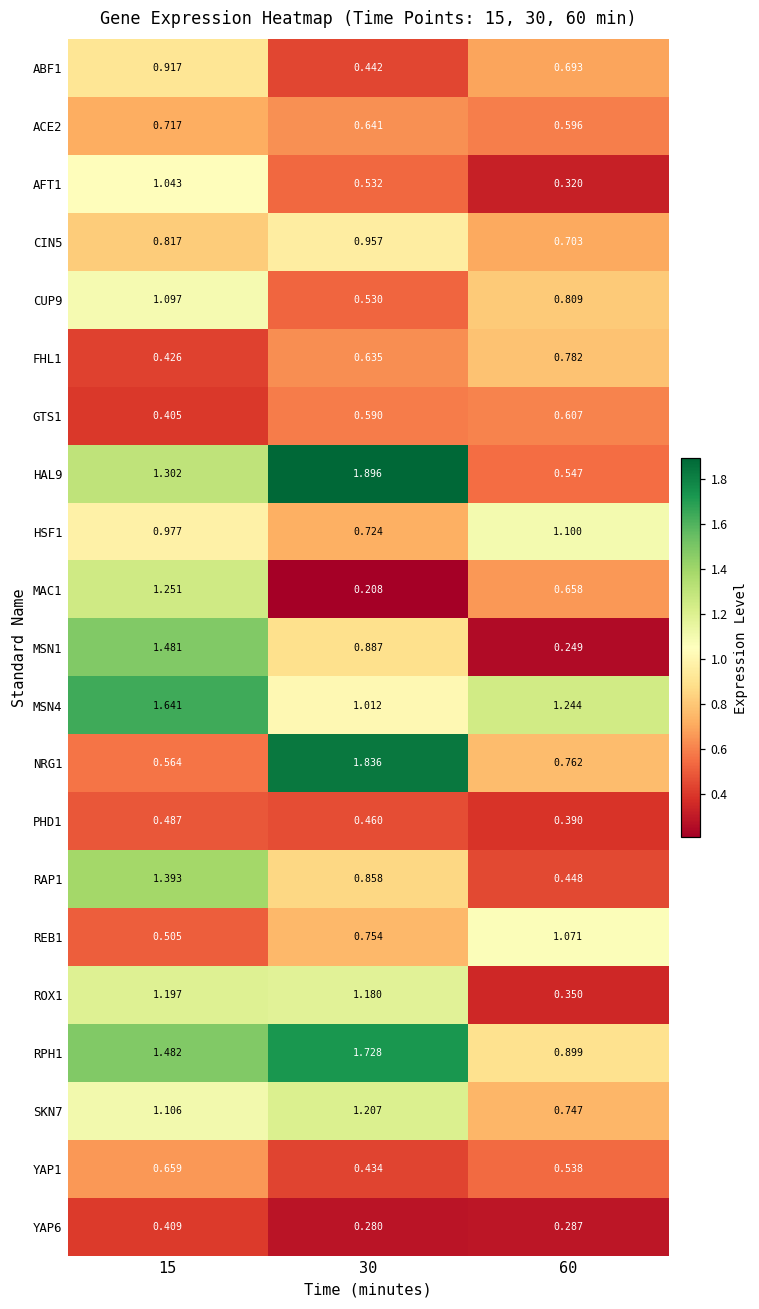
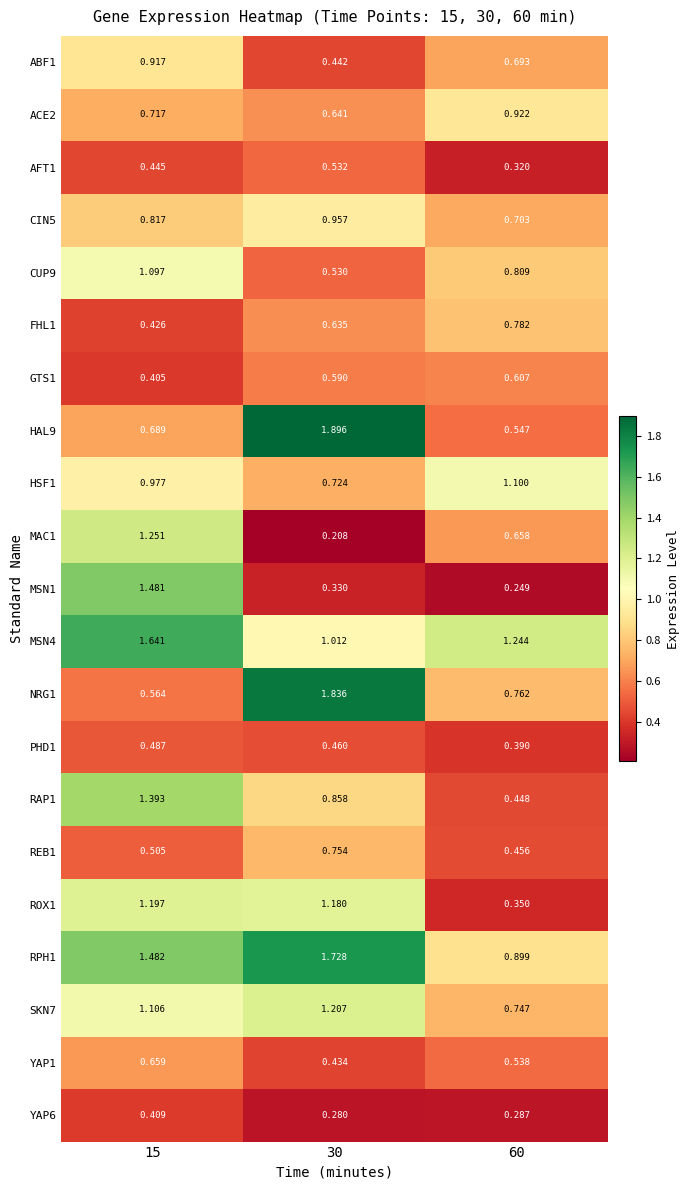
  {
    "ABF1": {
      "15": 0.917,
      "30": 0.442,
      "60": 0.693
    },
    "ACE2": {
      "15": 0.717,
      "30": 0.641,
-     "60": 0.596
+     "60": 0.922
    },
    "AFT1": {
-     "15": 1.043,
+     "15": 0.445,
      "30": 0.532,
      "60": 0.320
    },
    "CIN5": {
      "15": 0.817,
      "30": 0.957,
      "60": 0.703
    },
    "CUP9": {
      "15": 1.097,
      "30": 0.530,
      "60": 0.809
    },
    "FHL1": {
      "15": 0.426,
      "30": 0.635,
      "60": 0.782
    },
    "GTS1": {
      "15": 0.405,
      "30": 0.590,
      "60": 0.607
    },
    "HAL9": {
-     "15": 1.302,
+     "15": 0.689,
      "30": 1.896,
      "60": 0.547
    },
    "HSF1": {
      "15": 0.977,
      "30": 0.724,
      "60": 1.100
    },
    "MAC1": {
      "15": 1.251,
      "30": 0.208,
      "60": 0.658
    },
    "MSN1": {
      "15": 1.481,
-     "30": 0.887,
+     "30": 0.330,
      "60": 0.249
    },
    "MSN4": {
      "15": 1.641,
      "30": 1.012,
      "60": 1.244
    },
    "NRG1": {
      "15": 0.564,
      "30": 1.836,
      "60": 0.762
    },
    "PHD1": {
      "15": 0.487,
      "30": 0.460,
      "60": 0.390
    },
    "RAP1": {
      "15": 1.393,
      "30": 0.858,
      "60": 0.448
    },
    "REB1": {
      "15": 0.505,
      "30": 0.754,
-     "60": 1.071
+     "60": 0.456
    },
    "ROX1": {
      "15": 1.197,
      "30": 1.180,
      "60": 0.350
    },
    "RPH1": {
      "15": 1.482,
      "30": 1.728,
      "60": 0.899
    },
    "SKN7": {
      "15": 1.106,
      "30": 1.207,
      "60": 0.747
    },
    "YAP1": {
      "15": 0.659,
      "30": 0.434,
      "60": 0.538
    },
    "YAP6": {
      "15": 0.409,
      "30": 0.280,
      "60": 0.287
    }
  }
